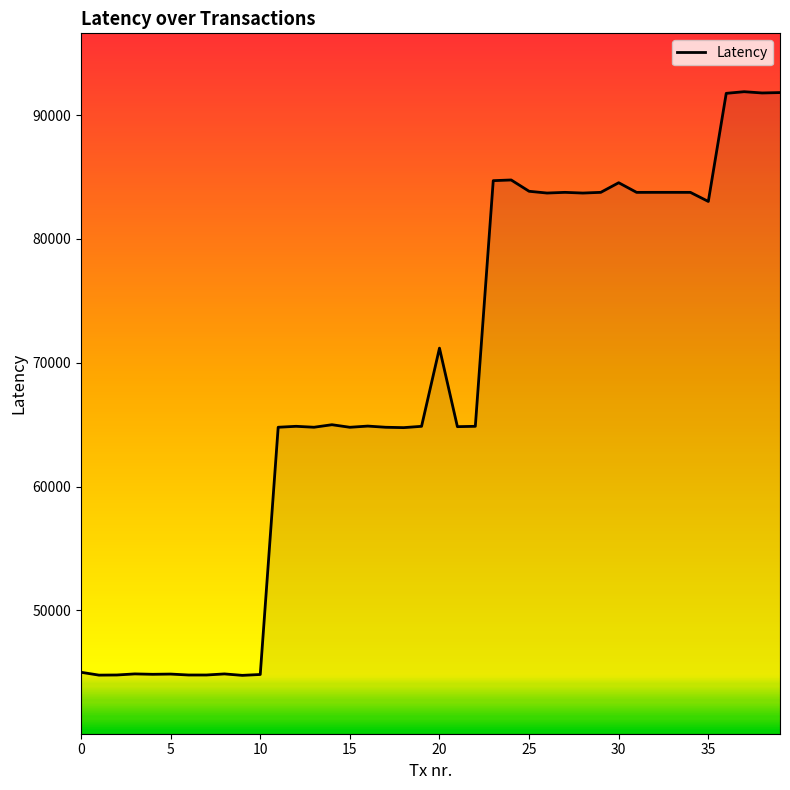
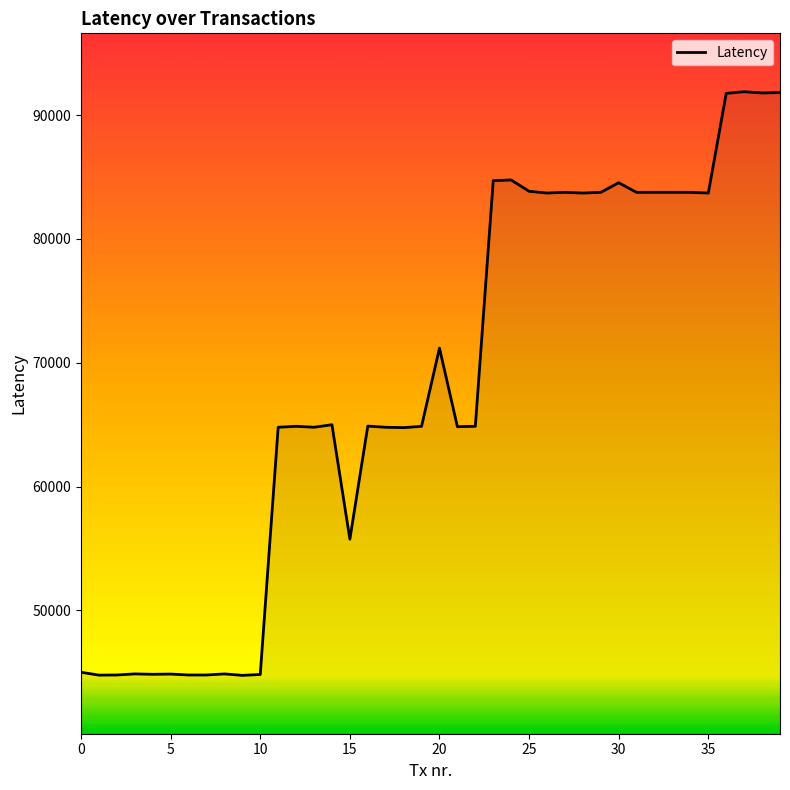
  {
    "0": 45000,
    "5": 44900,
    "10": 44800,
-   "15": 64800,
+   "15": 55800,
    "20": 71200,
    "25": 83800,
    "30": 84500,
-   "35": 83000
+   "35": 83700
  }
